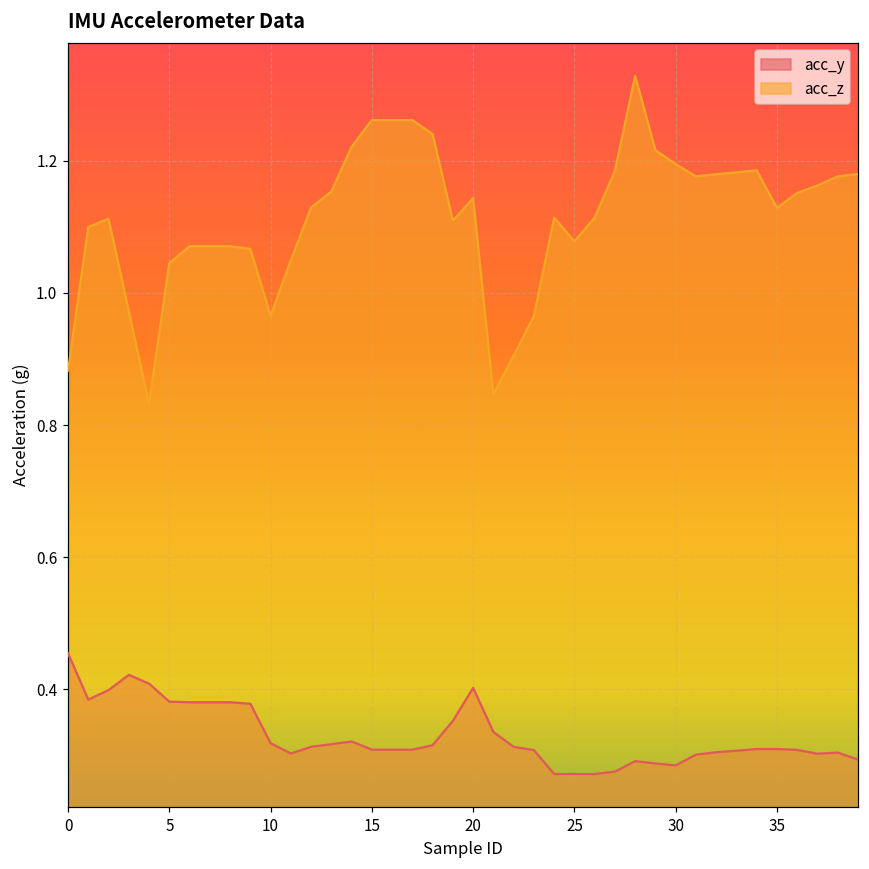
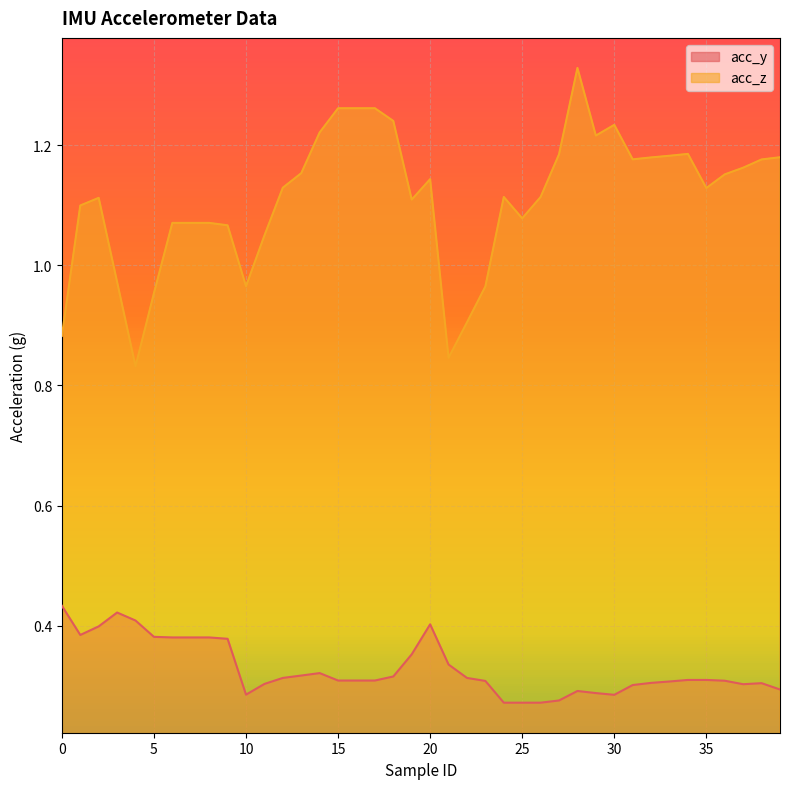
  {
    "acc_y": {
-     "0": 0.45,
+     "0": 0.43,
      "5": 0.38,
-     "10": 0.32,
+     "10": 0.29,
      "15": 0.31,
      "20": 0.40,
      "25": 0.27,
      "30": 0.29,
      "35": 0.31
    },
    "acc_z": {
      "0": 0.88,
-     "5": 1.04,
+     "5": 0.95,
      "10": 0.97,
      "15": 1.26,
      "20": 1.14,
      "25": 1.08,
-     "30": 1.19,
+     "30": 1.23,
      "35": 1.13
    }
  }
